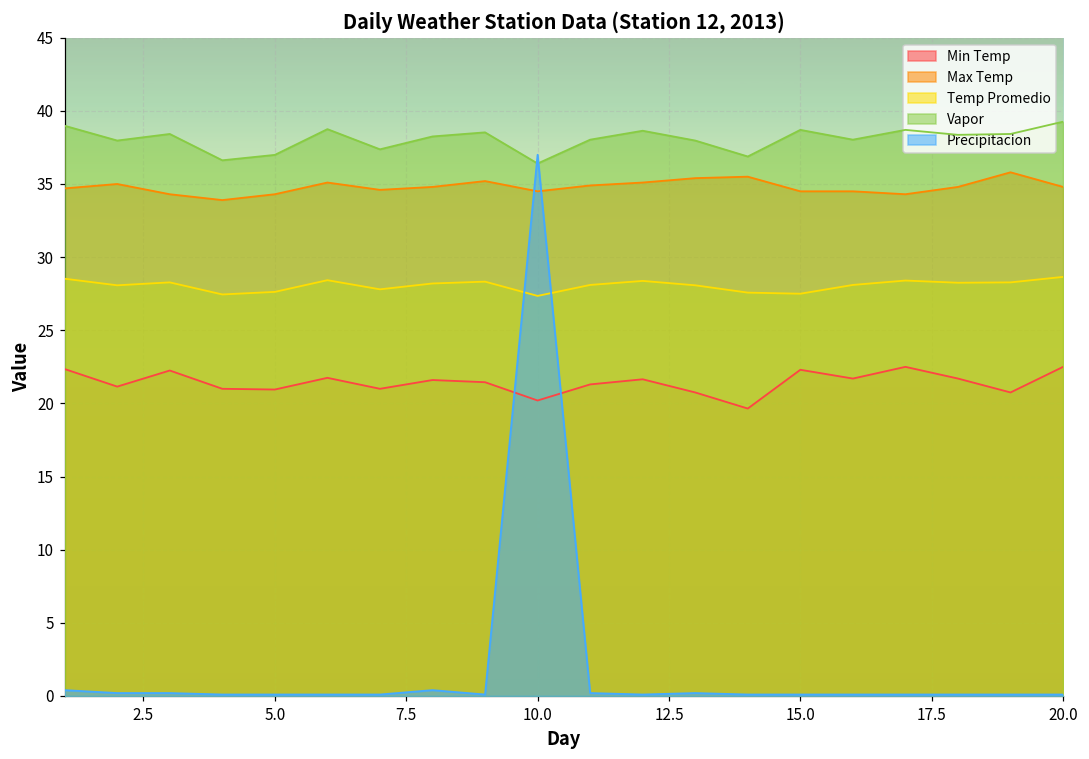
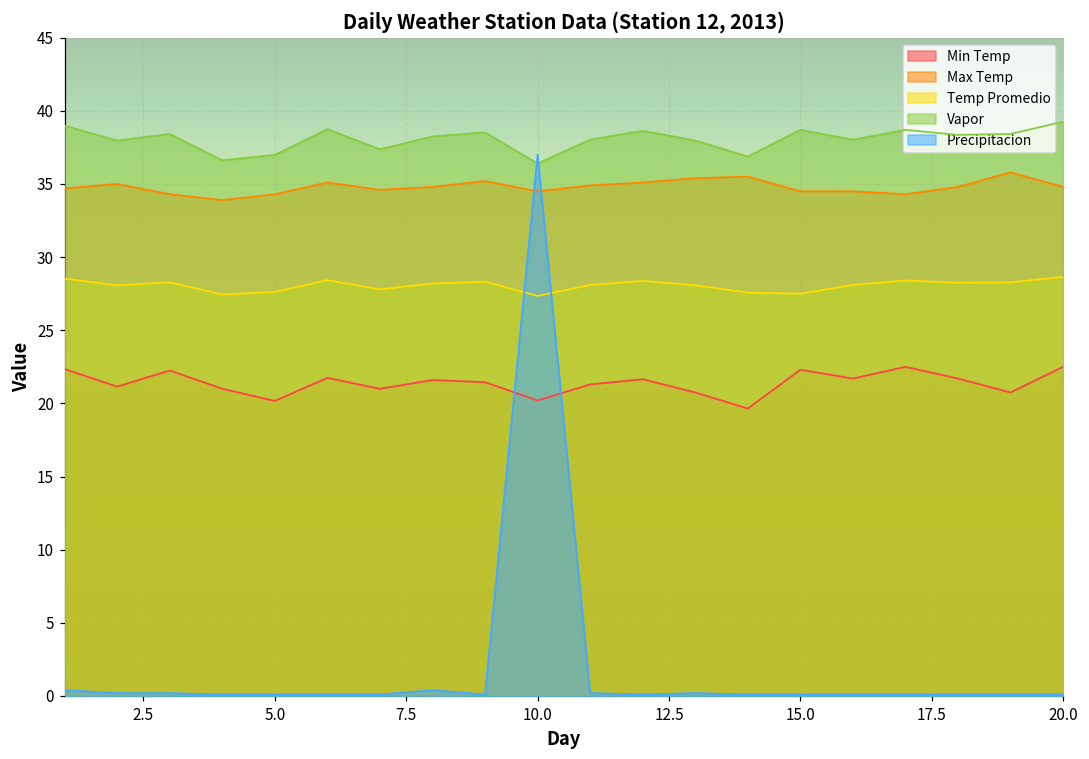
  {
    "Min Temp": {
-     "5.0": 21.0,
+     "5.0": 20.2,
      "10.0": 20.2,
      "15.0": 22.3,
      "20.0": 22.5
    },
    "Max Temp": {
      "5.0": 34.3,
      "10.0": 34.5,
      "15.0": 34.5,
      "20.0": 34.8
    },
    "Temp Promedio": {
      "5.0": 27.6,
      "10.0": 27.4,
      "15.0": 27.5,
      "20.0": 28.7
    },
    "Vapor": {
      "5.0": 37.0,
      "10.0": 36.4,
      "15.0": 38.7,
      "20.0": 39.3
    },
    "Precipitacion": {
      "5.0": 0.1,
      "10.0": 37.0,
      "15.0": 0.1,
      "20.0": 0.1
    }
  }
